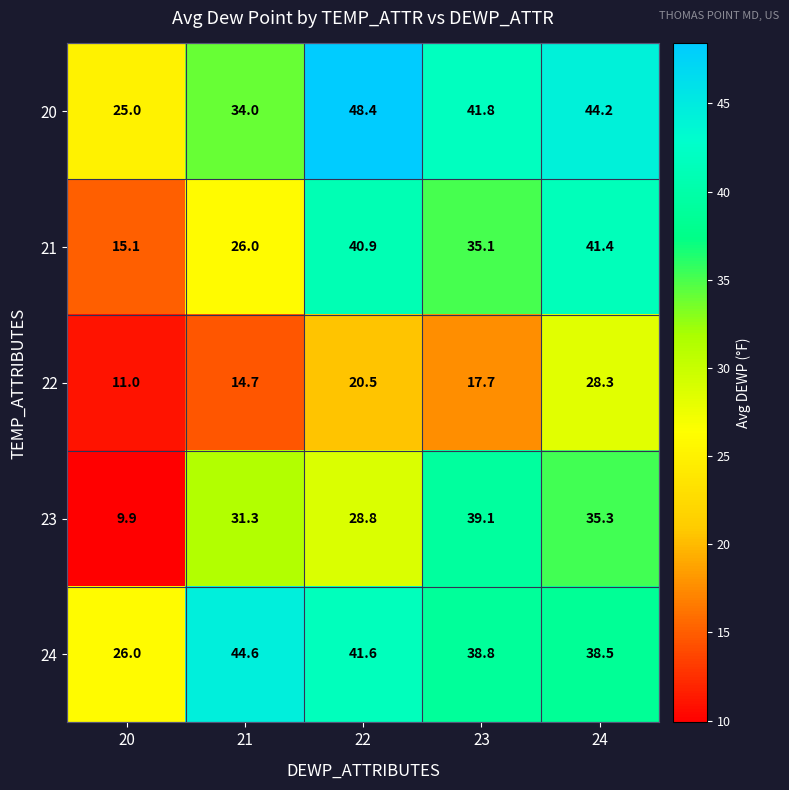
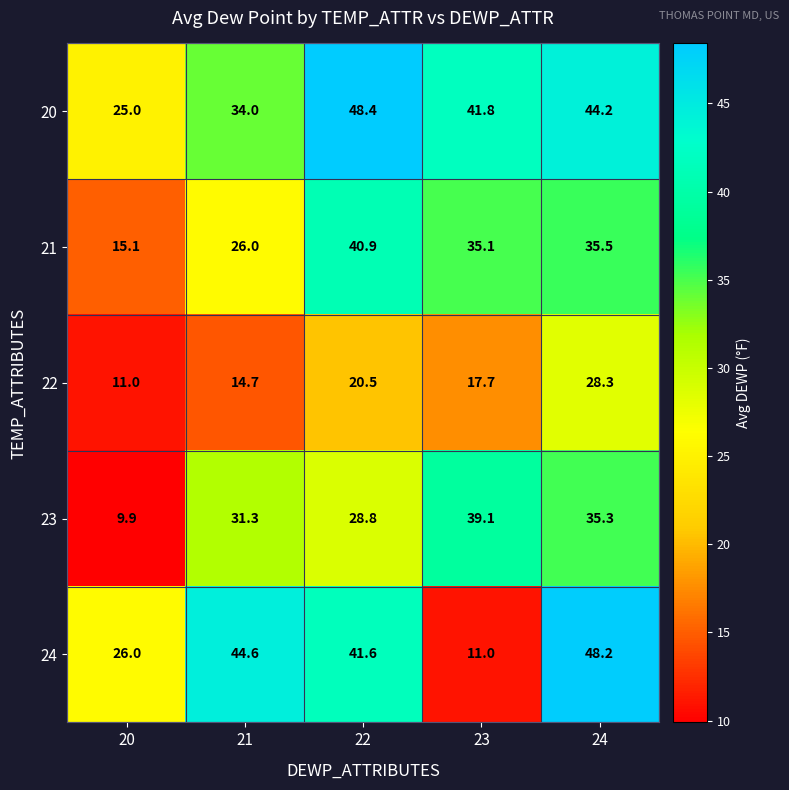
  {
    "20": {
      "20": 25.0,
      "21": 34.0,
      "22": 48.4,
      "23": 41.8,
      "24": 44.2
    },
    "21": {
      "20": 15.1,
      "21": 26.0,
      "22": 40.9,
      "23": 35.1,
-     "24": 41.4
+     "24": 35.5
    },
    "22": {
      "20": 11.0,
      "21": 14.7,
      "22": 20.5,
      "23": 17.7,
      "24": 28.3
    },
    "23": {
      "20": 9.9,
      "21": 31.3,
      "22": 28.8,
      "23": 39.1,
      "24": 35.3
    },
    "24": {
      "20": 26.0,
      "21": 44.6,
      "22": 41.6,
-     "23": 38.8,
-     "24": 38.5
+     "23": 11.0,
+     "24": 48.2
    }
  }
